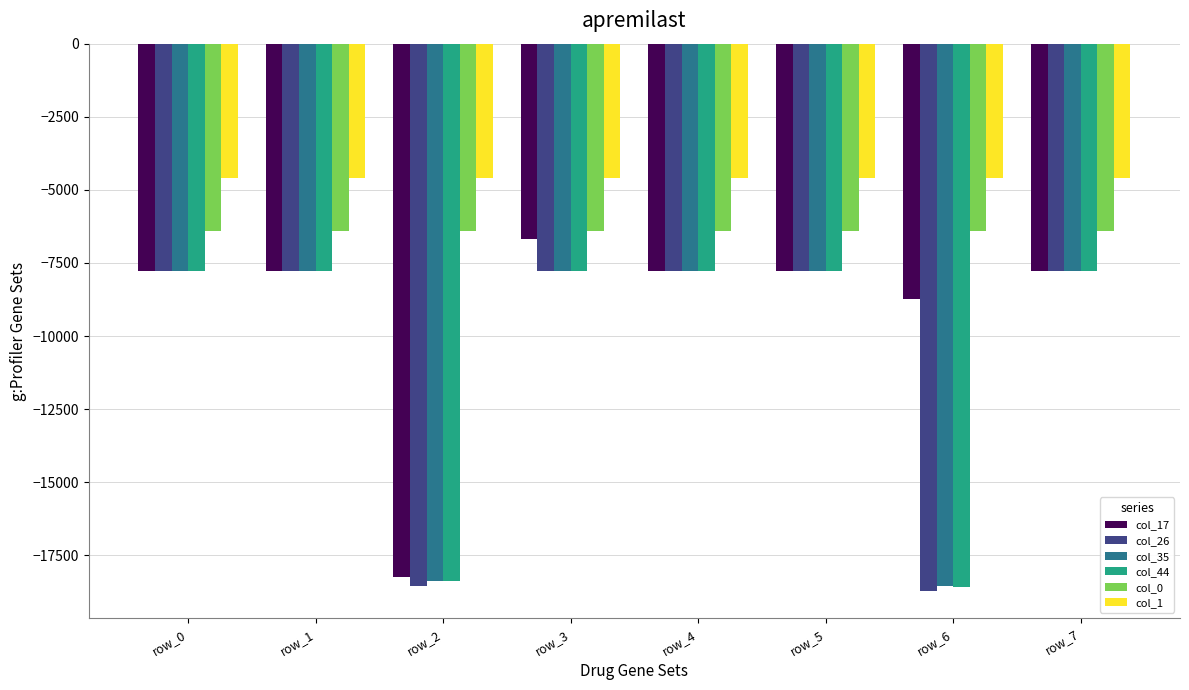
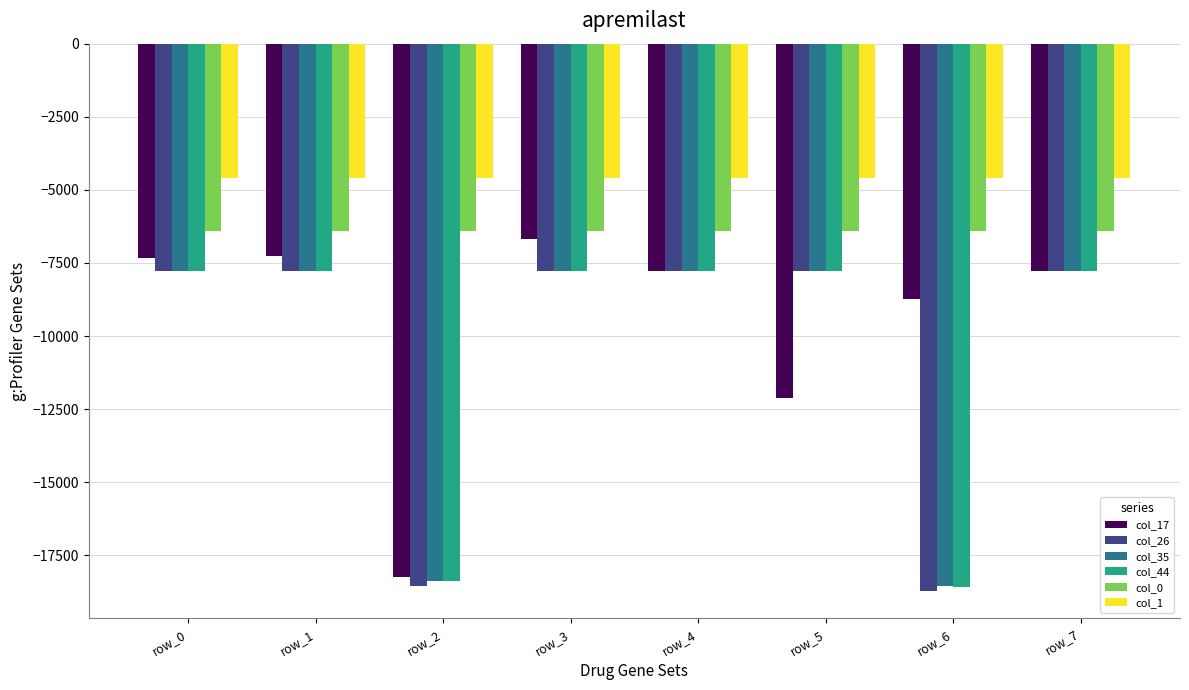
  {
    "col_17": {
-     "row_0": -7800,
-     "row_1": -7800,
+     "row_0": -7300,
+     "row_1": -7300,
      "row_2": -18200,
      "row_3": -6700,
      "row_4": -7800,
-     "row_5": -7800,
+     "row_5": -12100,
      "row_6": -8700,
      "row_7": -7800
    },
    "col_0": {
      "row_0": -6400,
      "row_1": -6400,
      "row_2": -6400,
      "row_3": -6400,
      "row_4": -6400,
      "row_5": -6400,
      "row_6": -6400,
      "row_7": -6400
    },
    "col_1": {
      "row_0": -4600,
      "row_1": -4600,
      "row_2": -4600,
      "row_3": -4600,
      "row_4": -4600,
      "row_5": -4600,
      "row_6": -4600,
      "row_7": -4600
    }
  }
